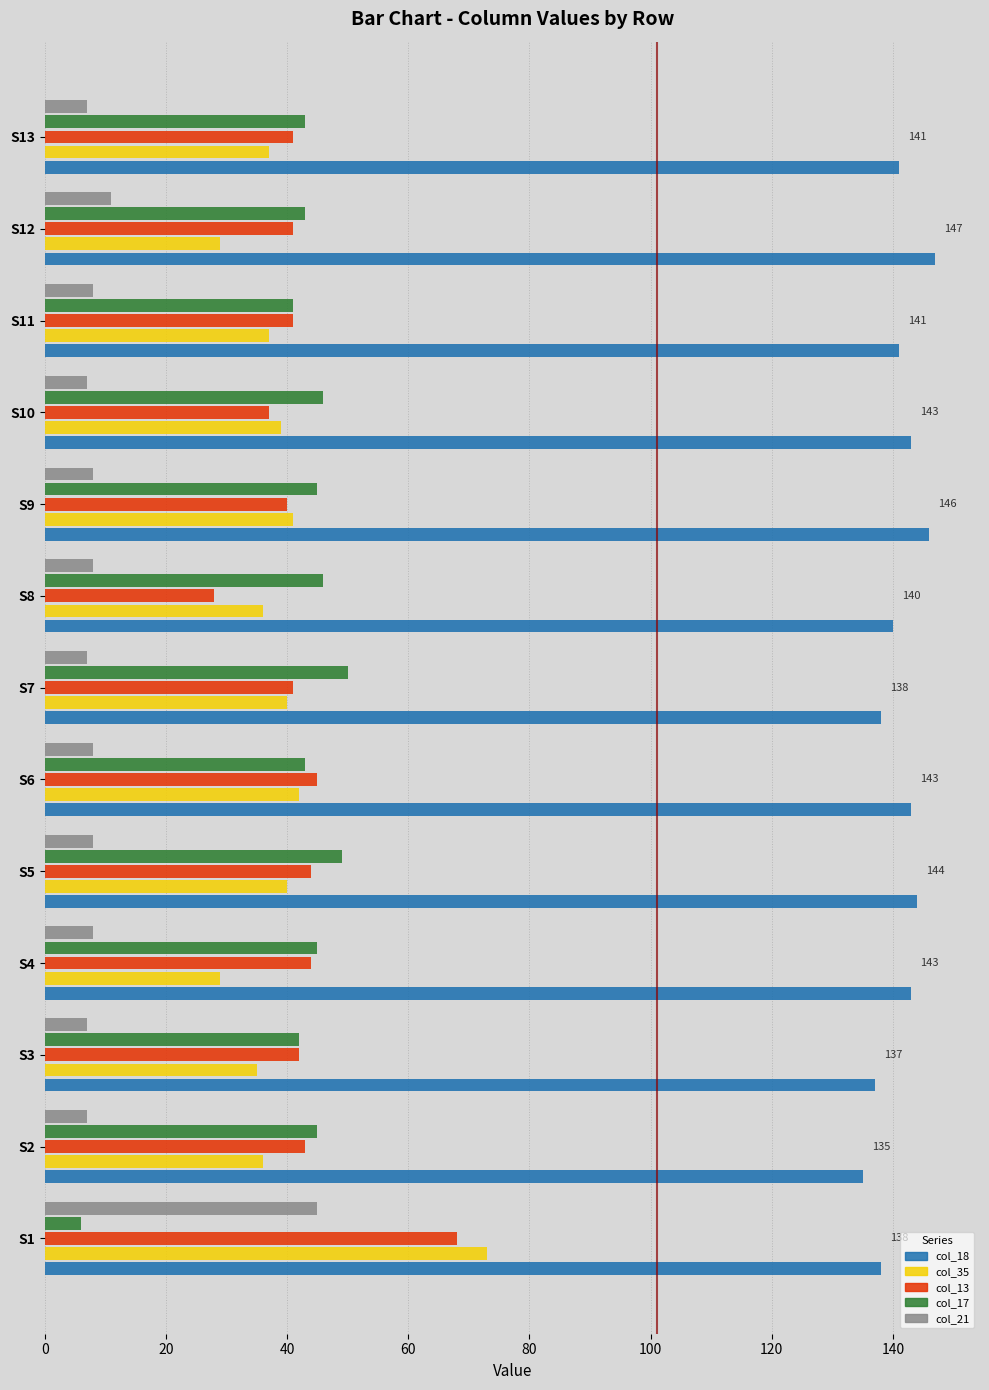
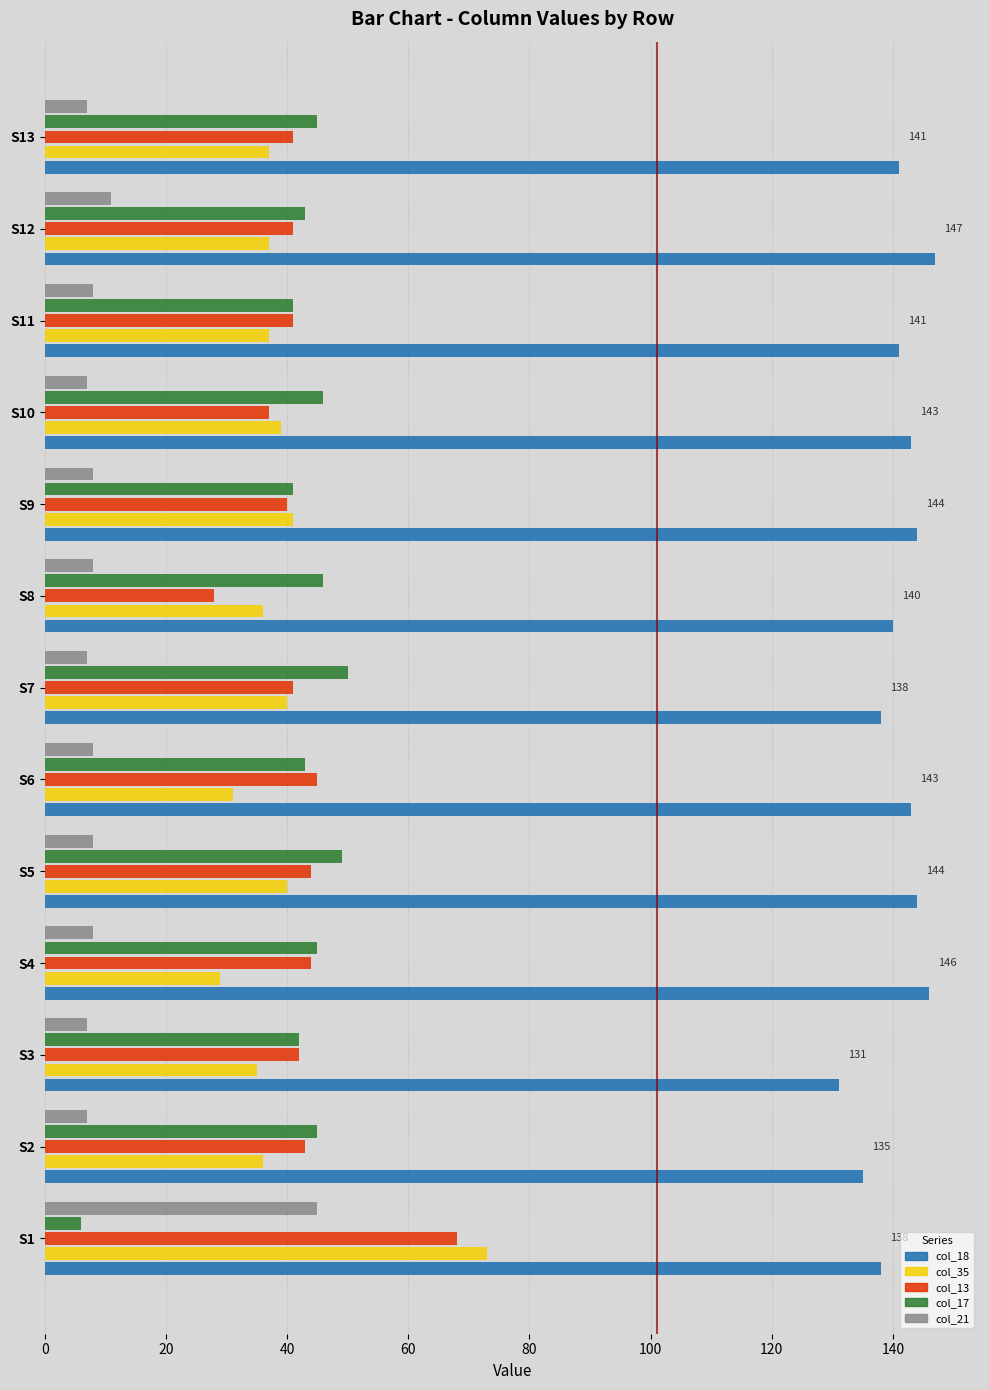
  {
    "col_18": {
-     "S9": 146,
-     "S4": 143,
-     "S3": 137
+     "S9": 144,
+     "S4": 146,
+     "S3": 131
    },
    "col_35": {
      "S13": 37,
-     "S12": 29,
+     "S12": 37,
      "S11": 37,
      "S10": 39,
      "S9": 41,
      "S8": 36,
      "S7": 40,
-     "S6": 42,
+     "S6": 31,
      "S5": 40,
      "S4": 29,
      "S3": 35,
      "S2": 36,
      "S1": 73
    },
    "col_13": {
      "S13": 41,
      "S12": 41,
      "S11": 41,
      "S10": 37,
      "S9": 40,
      "S8": 28,
      "S7": 41,
      "S6": 45,
      "S5": 44,
      "S4": 44,
      "S3": 42,
      "S2": 43,
      "S1": 68
    },
    "col_17": {
-     "S13": 43,
+     "S13": 45,
      "S12": 43,
      "S11": 41,
      "S10": 46,
-     "S9": 45,
+     "S9": 41,
      "S8": 46,
      "S7": 50,
      "S6": 43,
      "S5": 49,
      "S4": 45,
      "S3": 42,
      "S2": 45,
      "S1": 6
    },
    "col_21": {
      "S13": 7,
      "S12": 11,
      "S11": 8,
      "S10": 7,
      "S9": 8,
      "S8": 8,
      "S7": 7,
      "S6": 8,
      "S5": 8,
      "S4": 8,
      "S3": 7,
      "S2": 7,
      "S1": 45
    }
  }
